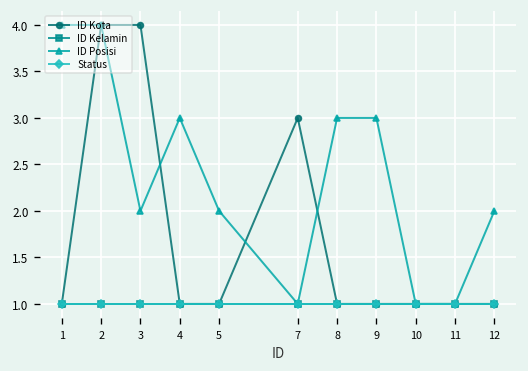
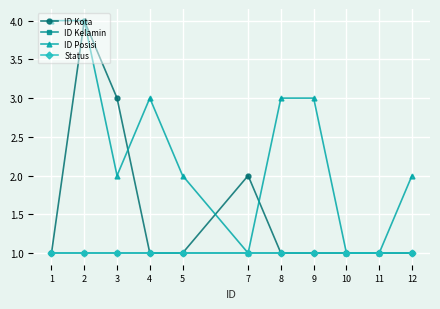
  {
    "ID Kota": {
-     "3": 4,
-     "7": 3
+     "3": 3,
+     "7": 2
    }
  }
